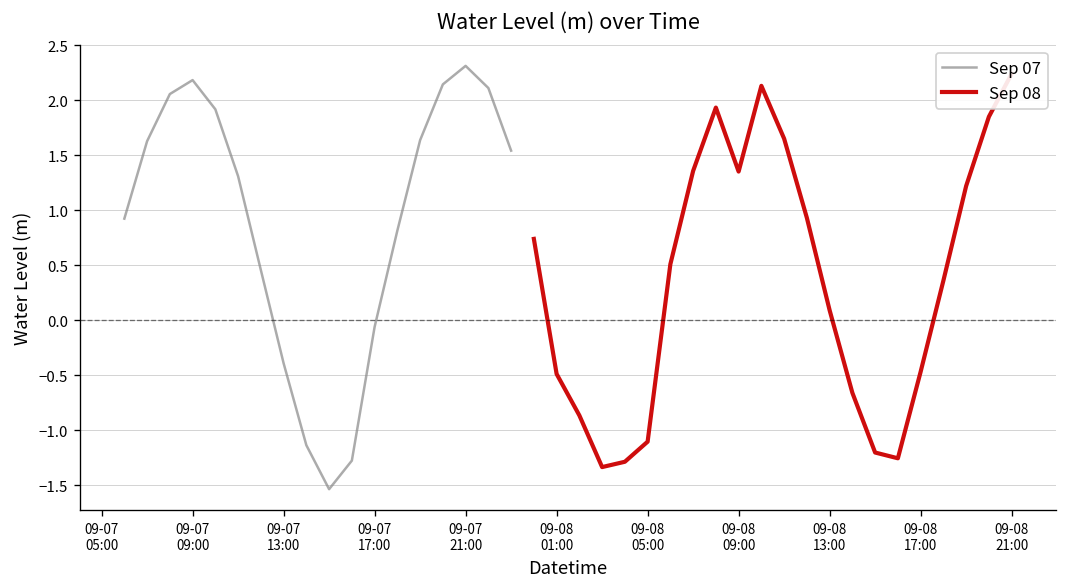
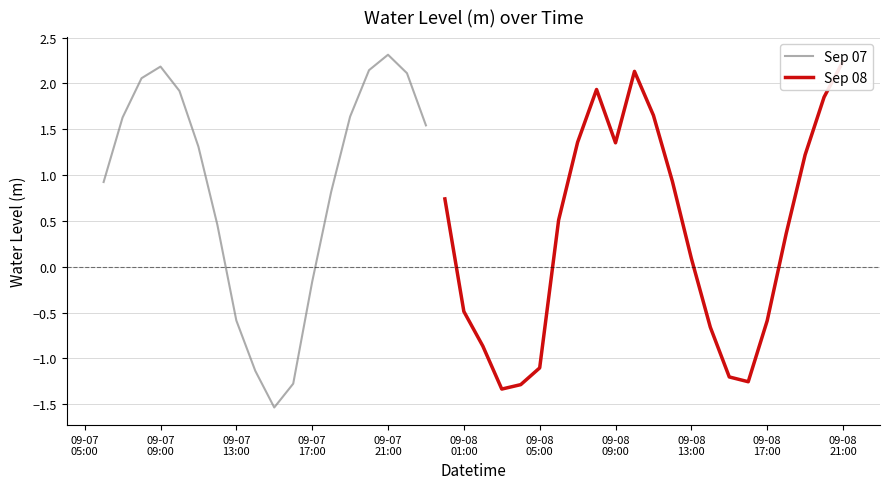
  {
    "Sep 07": {
      "09-07 09:00": 2.2,
-     "09-07 13:00": -0.4,
-     "09-07 17:00": -0.1,
+     "09-07 13:00": -0.6,
+     "09-07 17:00": -0.2,
      "09-07 21:00": 2.3
    },
    "Sep 08": {
      "09-08 01:00": -0.5,
      "09-08 05:00": -1.1,
      "09-08 09:00": 1.4,
      "09-08 13:00": 0.1,
-     "09-08 17:00": -0.5
+     "09-08 17:00": -0.6
    }
  }
